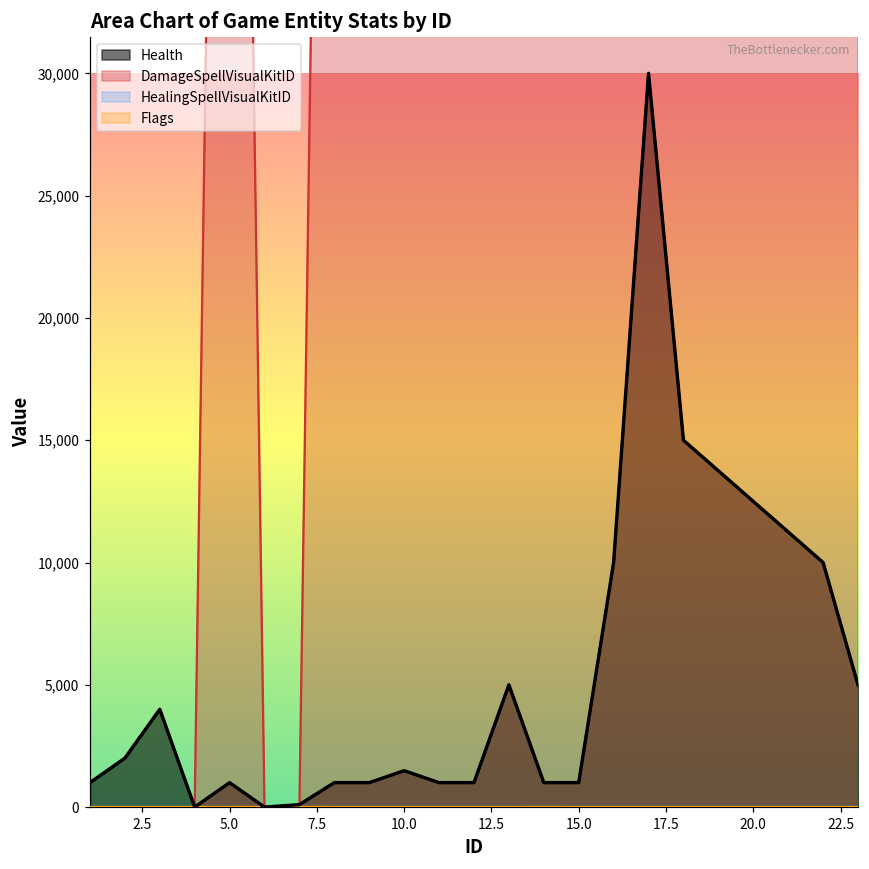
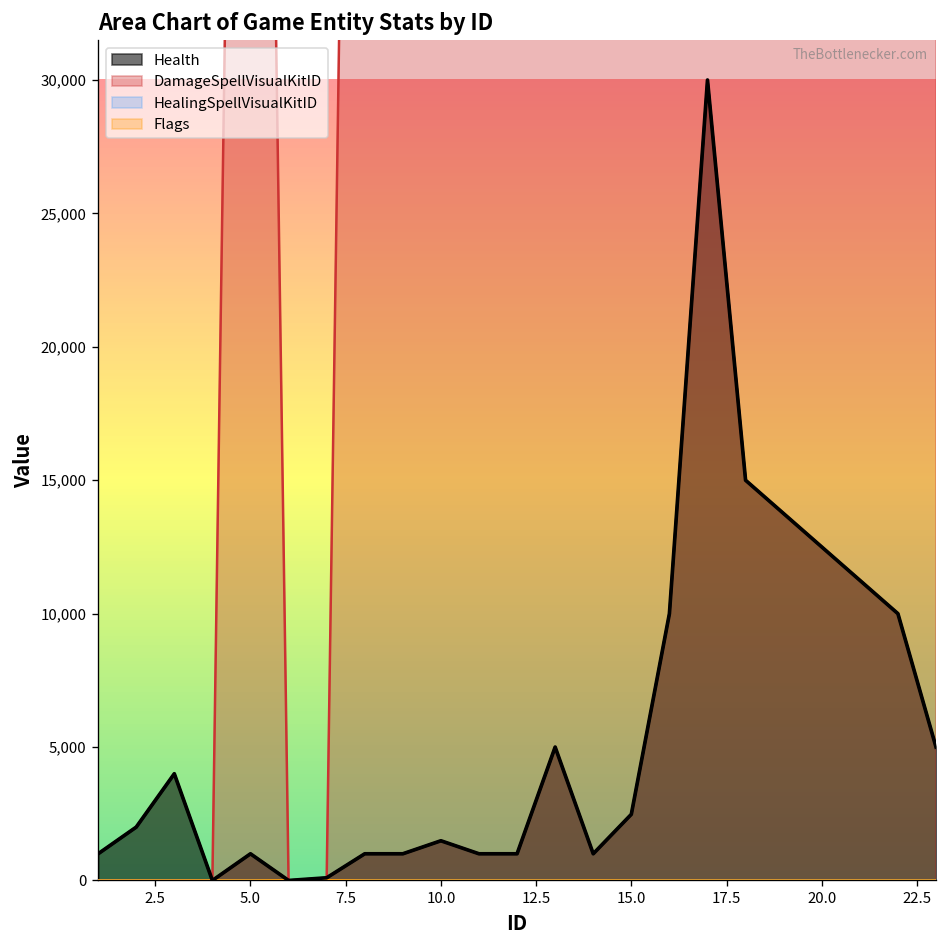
  {
    "Health": {
      "5.0": "1,000",
      "10.0": "1,500",
-     "15.0": "1,000"
+     "15.0": "2,500"
    }
  }
